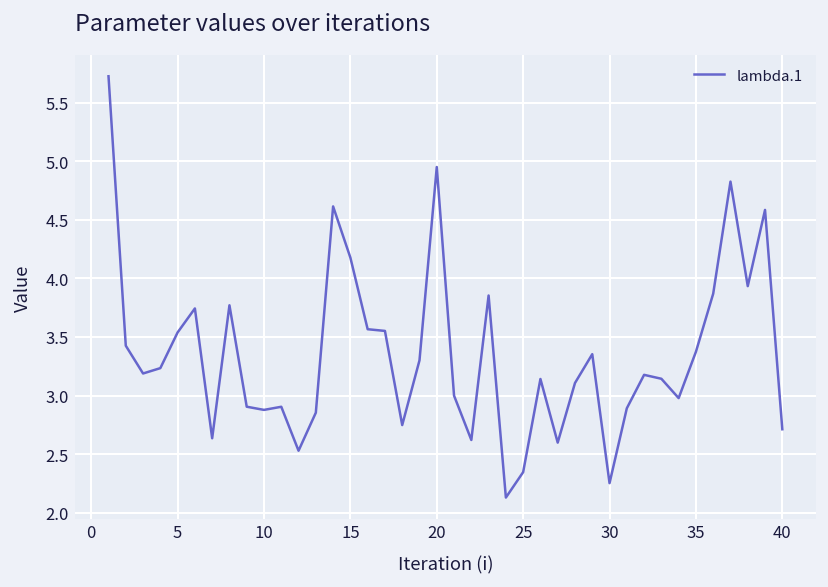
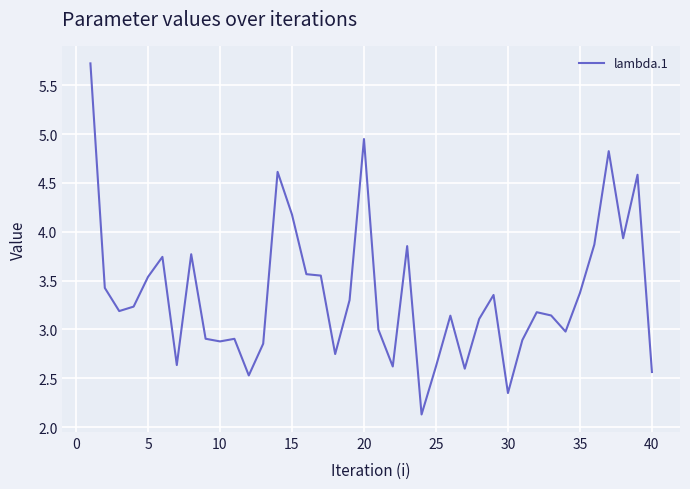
  {
    "5": 3.5,
    "10": 2.9,
    "15": 4.2,
    "20": 4.9,
-   "25": 2.3,
-   "30": 2.25,
+   "25": 2.6,
+   "30": 2.35,
    "35": 3.4,
-   "40": 2.7
+   "40": 2.6
  }
